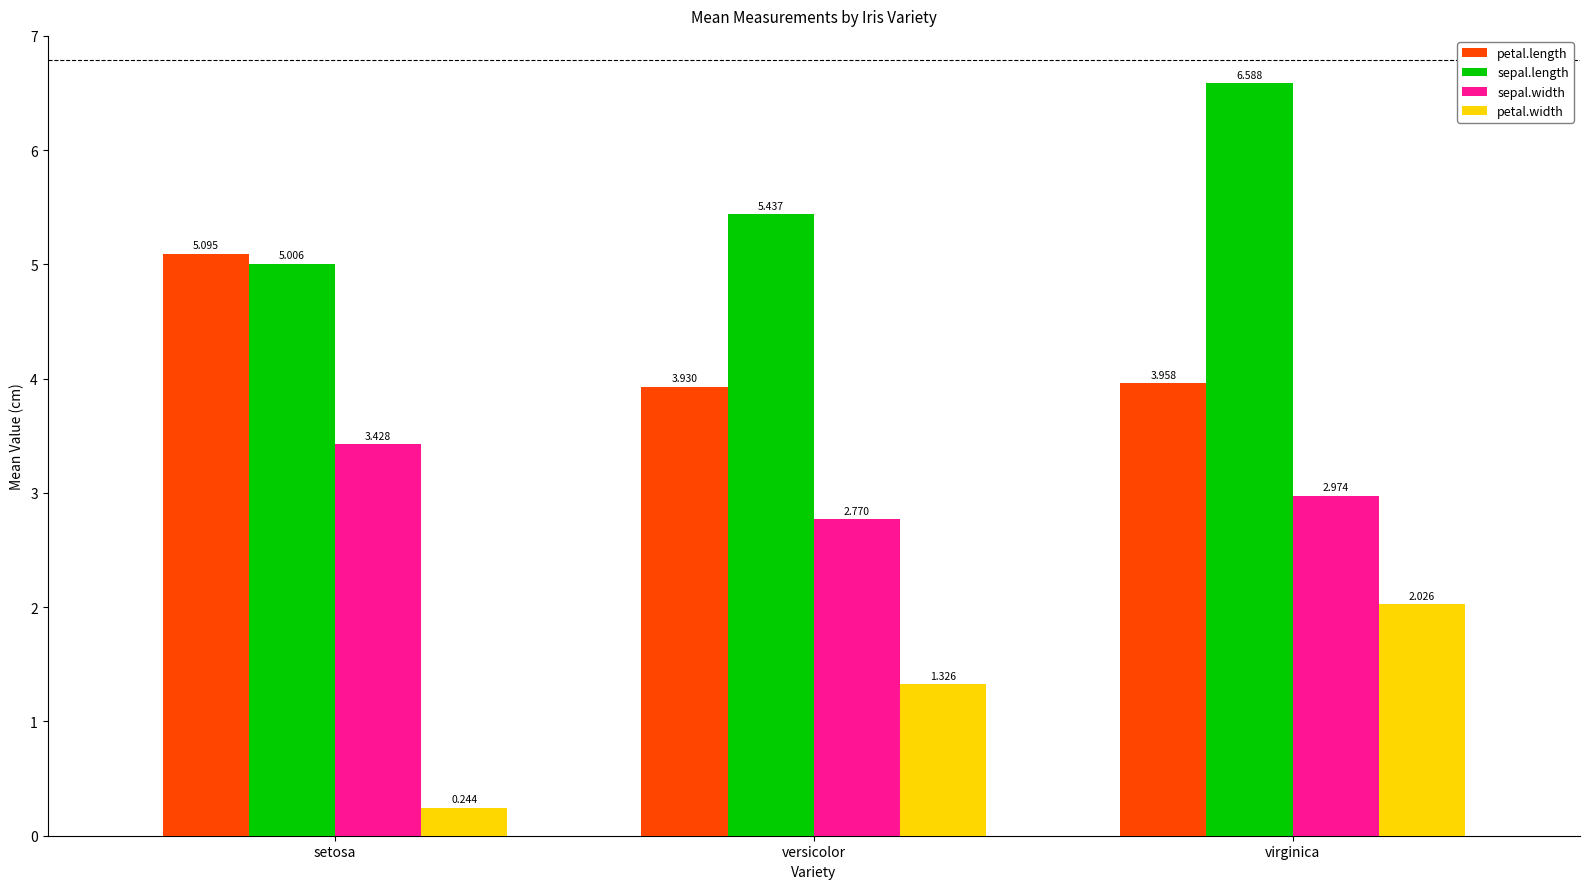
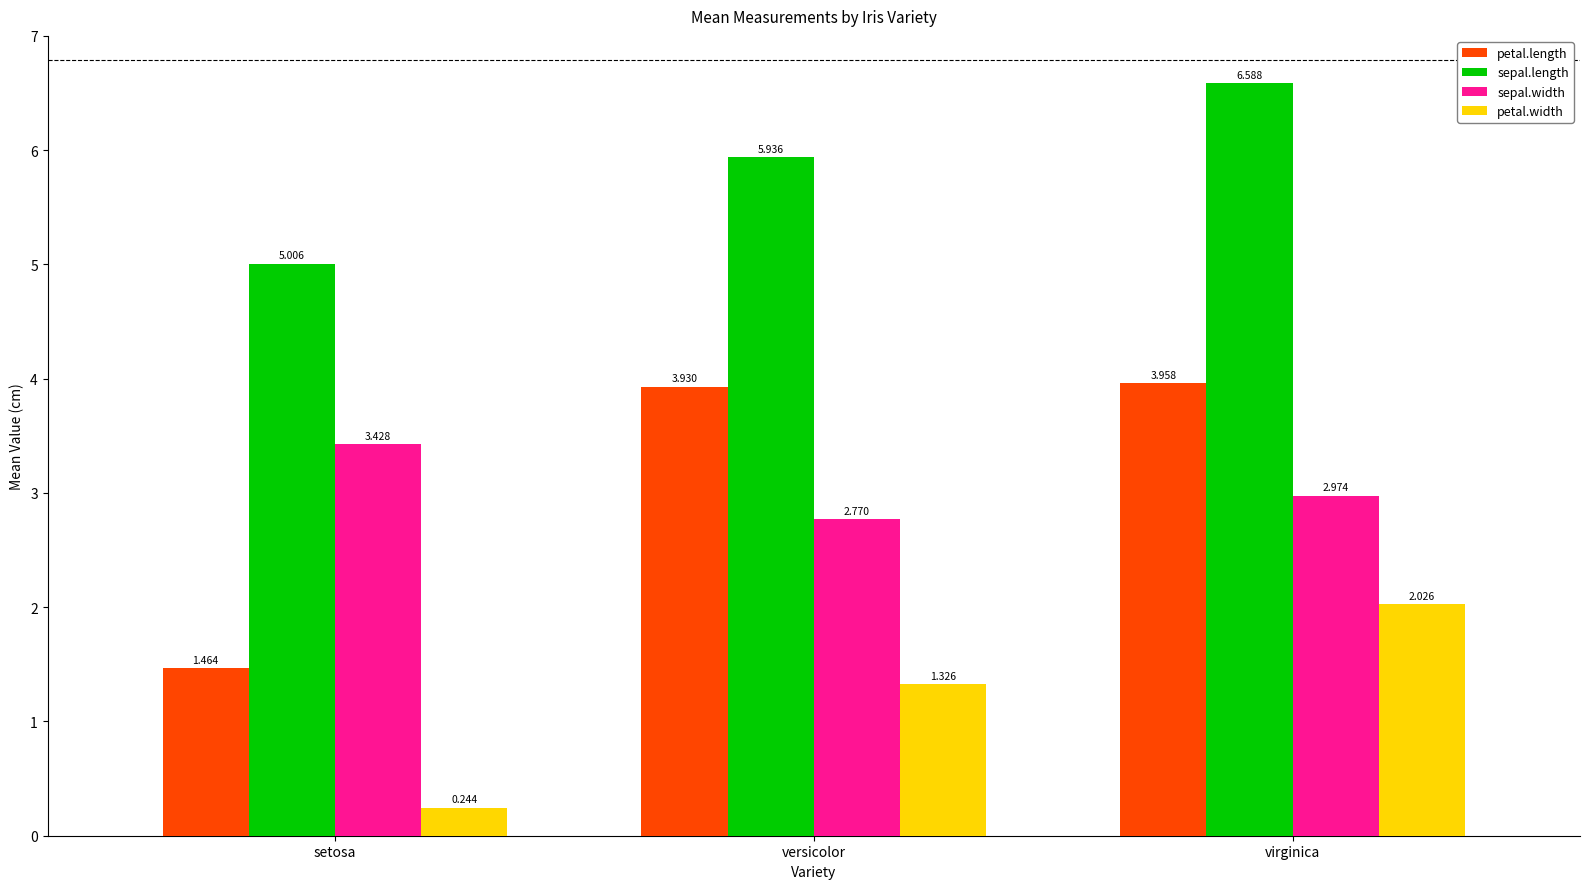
  {
    "petal.length": {
-     "setosa": 5.095,
+     "setosa": 1.464,
      "versicolor": 3.930,
      "virginica": 3.958
    },
    "sepal.length": {
      "setosa": 5.006,
-     "versicolor": 5.437,
+     "versicolor": 5.936,
      "virginica": 6.588
    },
    "sepal.width": {
      "setosa": 3.428,
      "versicolor": 2.770,
      "virginica": 2.974
    },
    "petal.width": {
      "setosa": 0.244,
      "versicolor": 1.326,
      "virginica": 2.026
    }
  }
